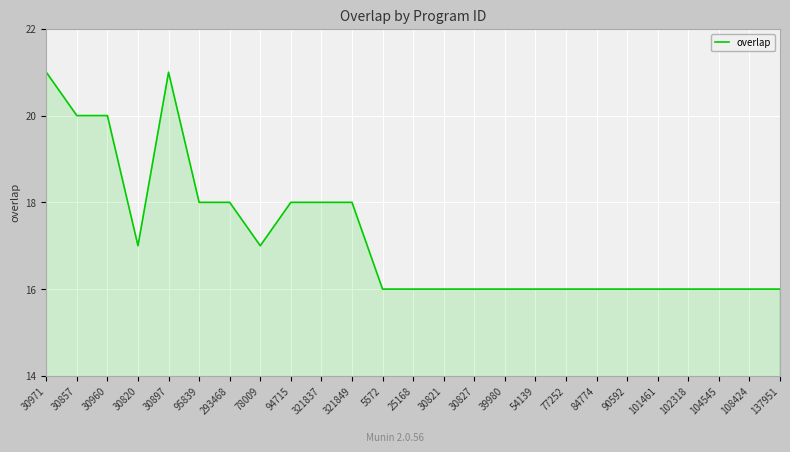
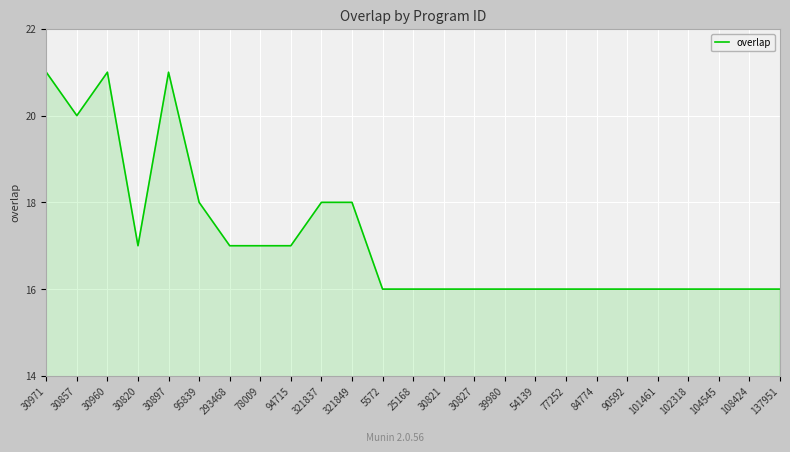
  {
    "30971": 21,
    "30857": 20,
-   "30960": 20,
+   "30960": 21,
    "30820": 17,
    "30897": 21,
    "95839": 18,
-   "293468": 18,
+   "293468": 17,
    "78009": 17,
-   "94715": 18,
+   "94715": 17,
    "321837": 18,
    "321849": 18,
    "5572": 16,
    "25168": 16,
    "30821": 16,
    "30827": 16,
    "39980": 16,
    "54139": 16,
    "77252": 16,
    "84774": 16,
    "90592": 16,
    "101461": 16,
    "102318": 16,
    "104545": 16,
    "108424": 16,
    "137951": 16
  }
